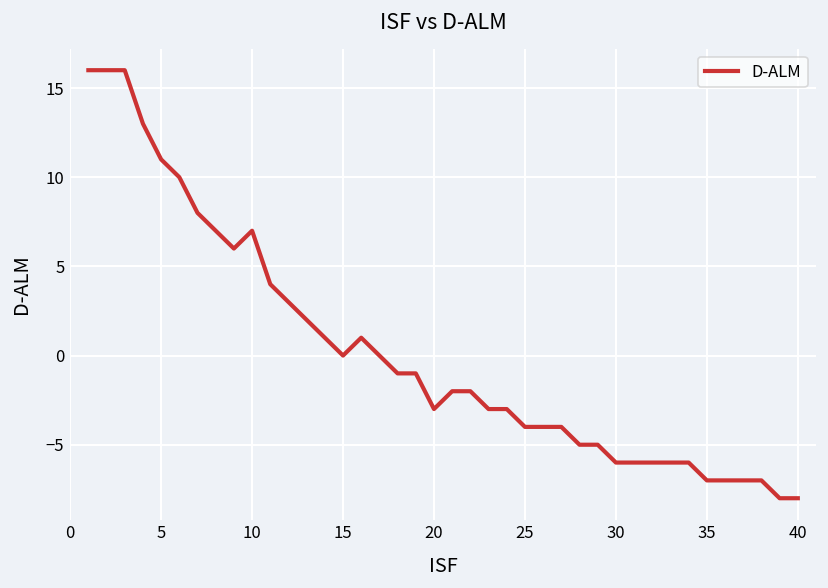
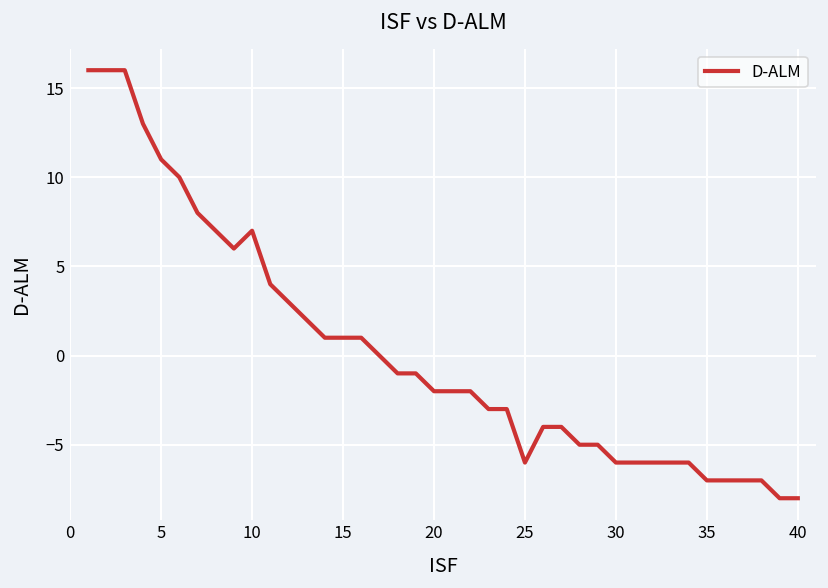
  {
    "5": 11,
    "10": 7,
-   "15": 0,
-   "20": -3,
-   "25": -4,
+   "15": 1,
+   "20": -2,
+   "25": -6,
    "30": -6,
    "35": -7,
    "40": -8
  }
